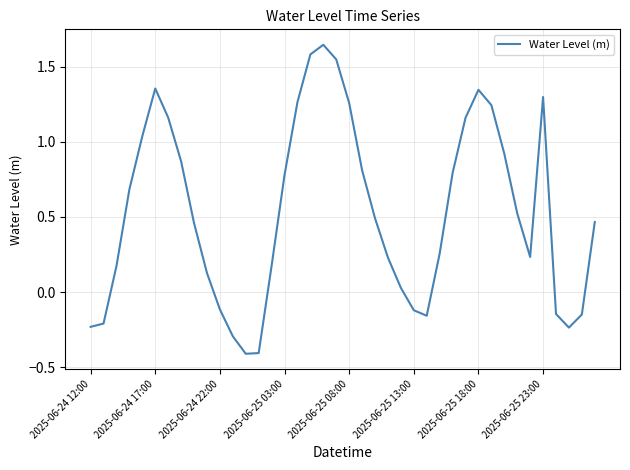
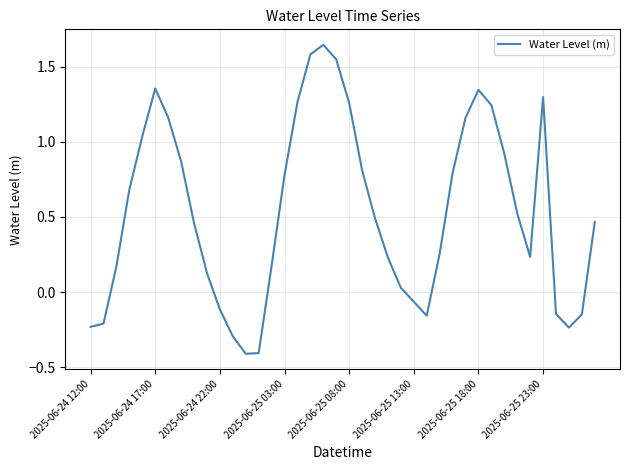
  {
    "2025-06-24 12:00": -0.23,
    "2025-06-24 17:00": 1.36,
    "2025-06-24 22:00": -0.12,
    "2025-06-25 03:00": 0.78,
    "2025-06-25 08:00": 1.26,
-   "2025-06-25 13:00": -0.12,
+   "2025-06-25 13:00": -0.06,
    "2025-06-25 18:00": 1.35,
    "2025-06-25 23:00": 1.30
  }
